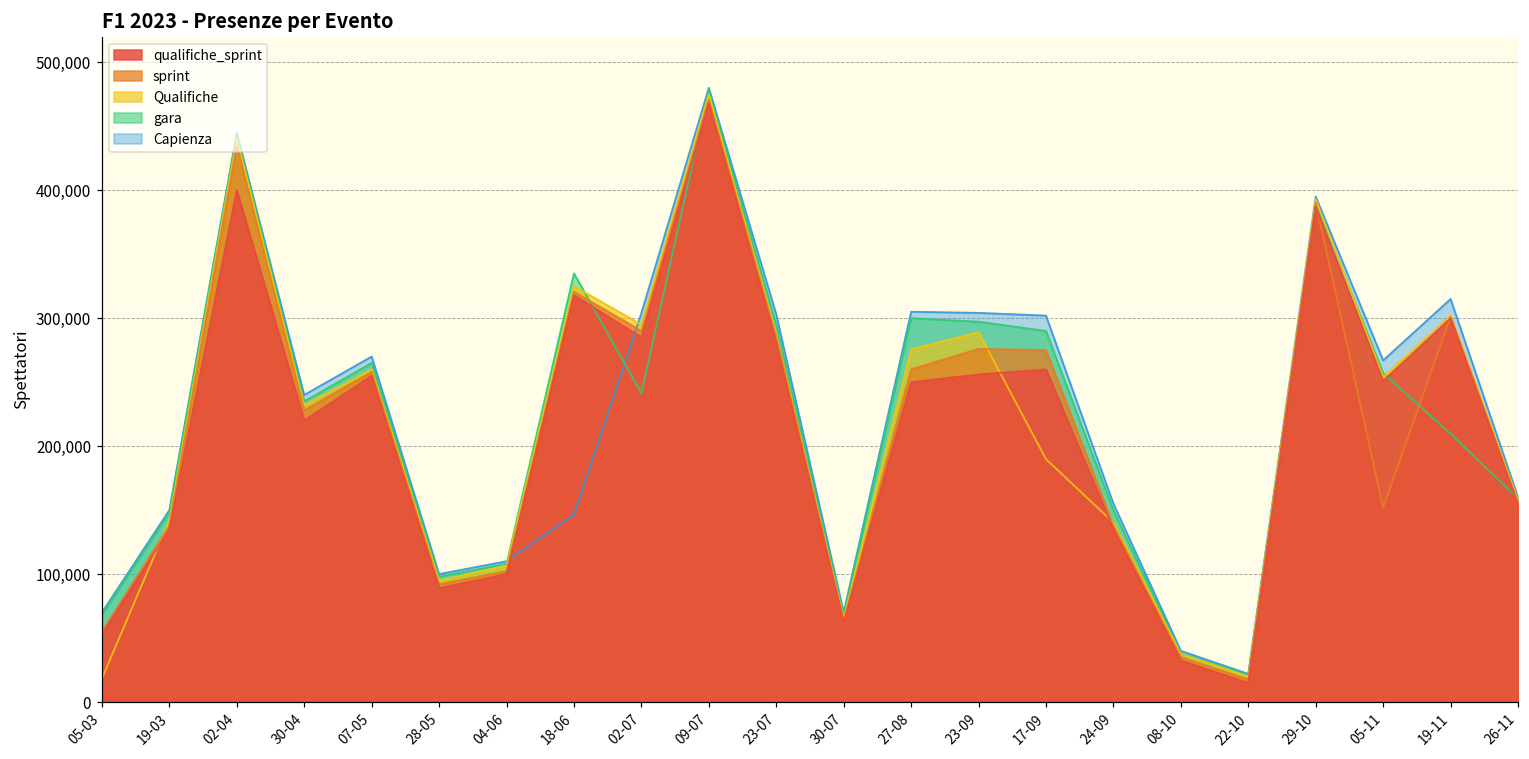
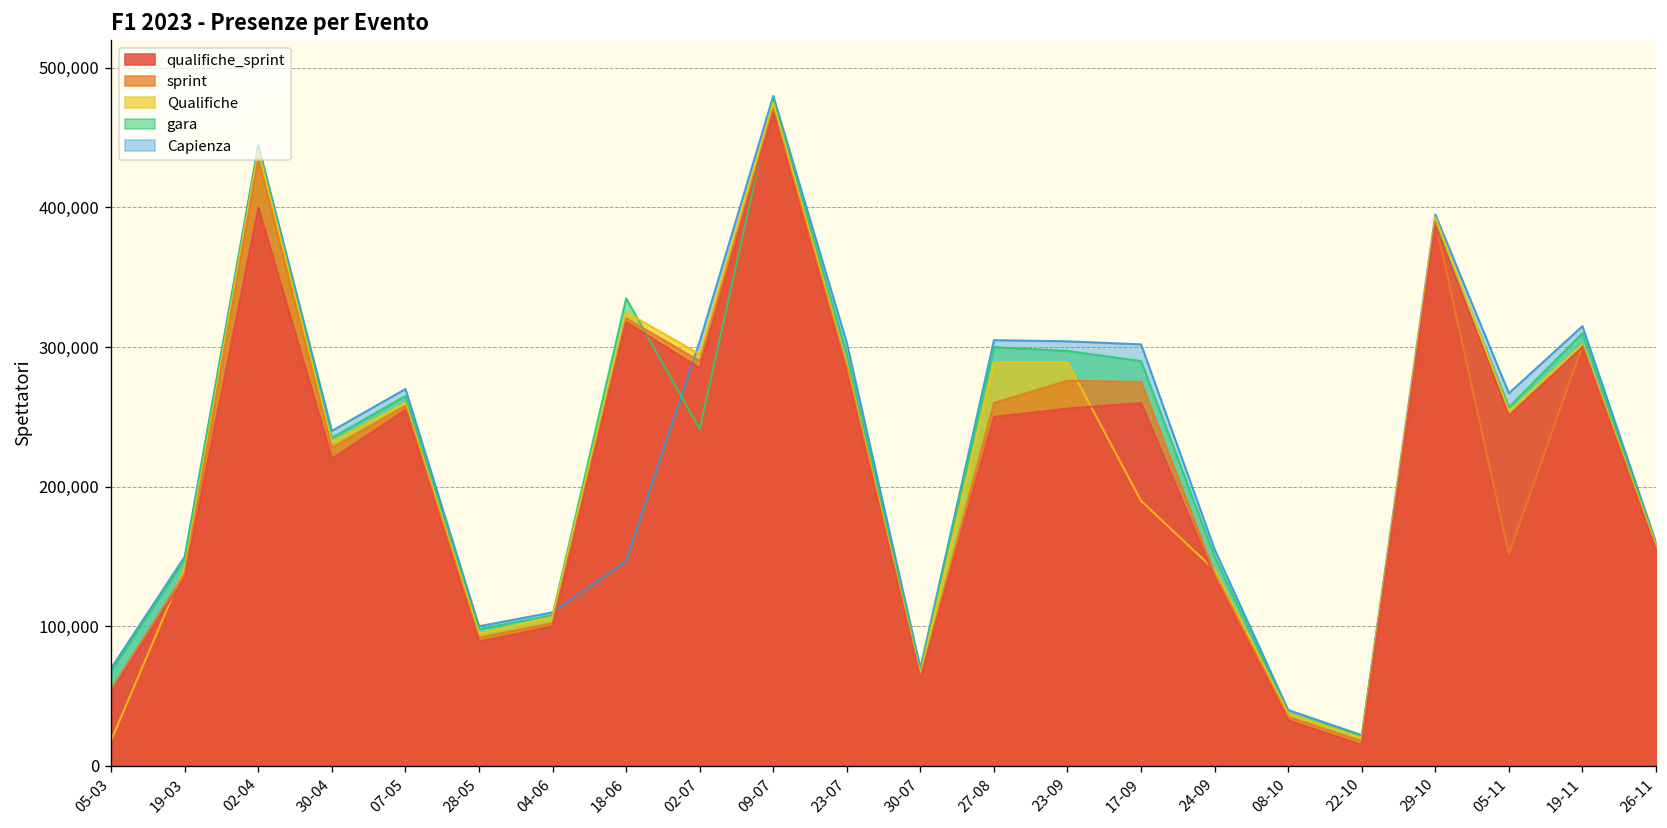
  {
    "Capienza": {
      "30-04": "240,000",
      "07-05": "270,000",
      "18-06": "147,000",
      "02-07": "304,000",
      "23-07": "303,000",
      "27-08": "305,000",
      "23-09": "304,000",
      "17-09": "302,000",
      "24-09": "155,000",
      "05-11": "267,000",
      "19-11": "315,000"
    },
    "gara": {
      "30-04": "235,000",
      "07-05": "265,000",
      "18-06": "335,000",
      "02-07": "241,000",
      "23-07": "295,000",
      "27-08": "300,000",
      "23-09": "297,000",
      "17-09": "290,000",
      "24-09": "150,000",
      "05-11": "257,000",
-     "19-11": "210,000"
+     "19-11": "310,000"
    },
    "Qualifiche": {
      "05-03": "18,000",
      "19-03": "142,000",
      "30-04": "232,000",
      "28-05": "95,000",
      "18-06": "325,000",
      "02-07": "295,000",
      "09-07": "475,000",
-     "27-08": "276,000",
+     "27-08": "289,000",
      "23-09": "289,000",
      "17-09": "190,000",
      "24-09": "140,000",
      "05-11": "254,000"
    }
  }
